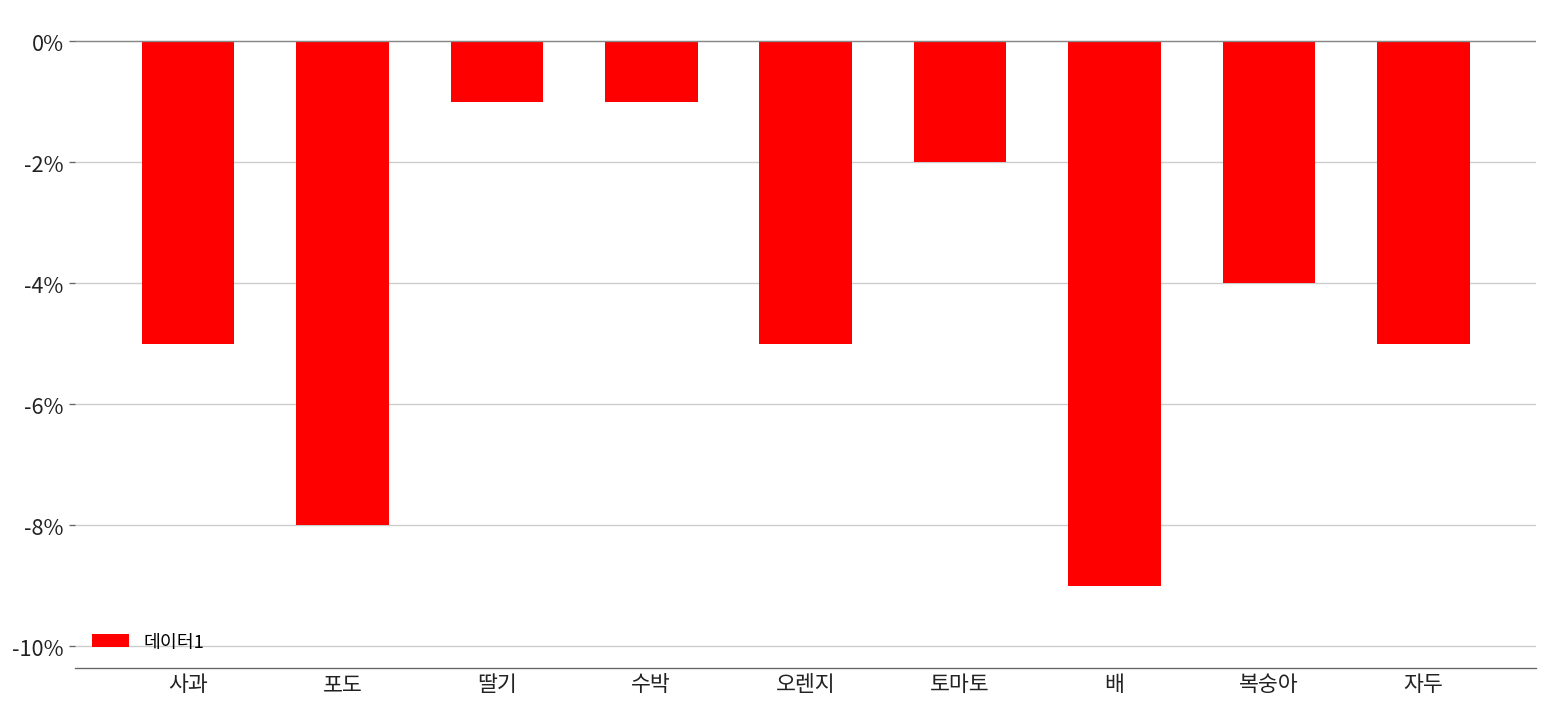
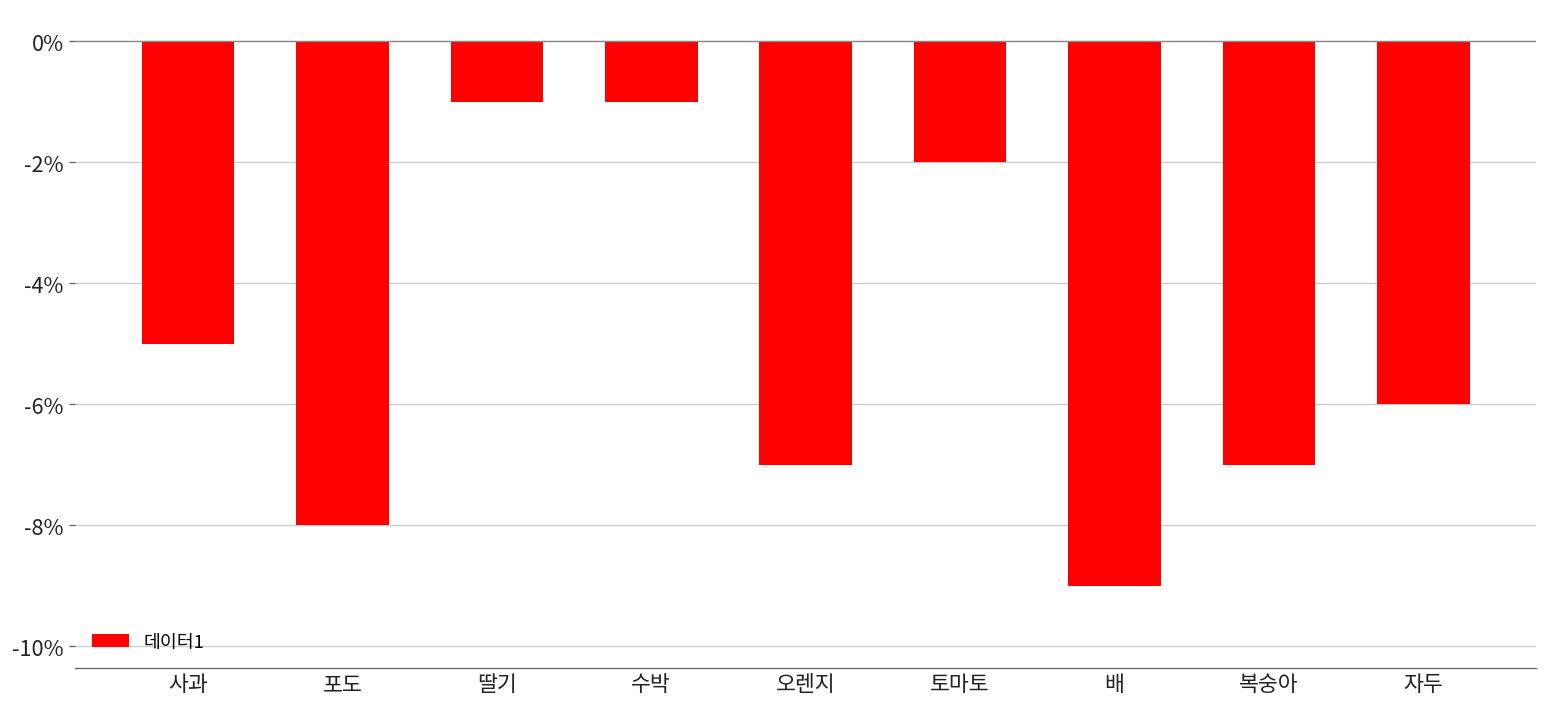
  {
    "사과": "-5.0%",
    "포도": "-8.0%",
    "딸기": "-1.0%",
    "수박": "-1.0%",
-   "오렌지": "-5.0%",
+   "오렌지": "-7.0%",
    "토마토": "-2.0%",
    "배": "-9.0%",
-   "복숭아": "-4.0%",
-   "자두": "-5.0%"
+   "복숭아": "-7.0%",
+   "자두": "-6.0%"
  }
